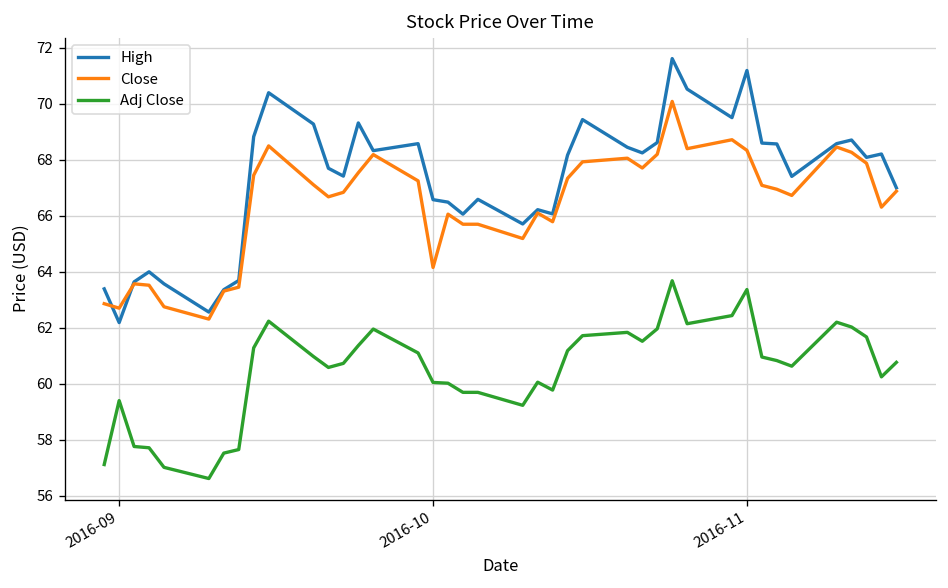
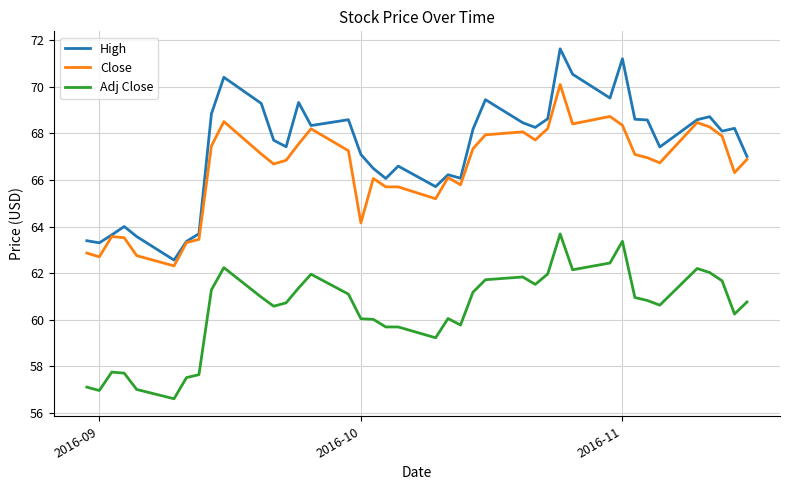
  {
    "High": {
-     "2016-09": 62.2,
-     "2016-10": 66.6,
+     "2016-09": 63.3,
+     "2016-10": 67.1,
      "2016-11": 71.2
    },
    "Close": {
      "2016-09": 62.7,
      "2016-10": 64.2,
      "2016-11": 68.3
    },
    "Adj Close": {
-     "2016-09": 59.4,
+     "2016-09": 57.0,
      "2016-10": 60.0,
      "2016-11": 63.4
    }
  }
